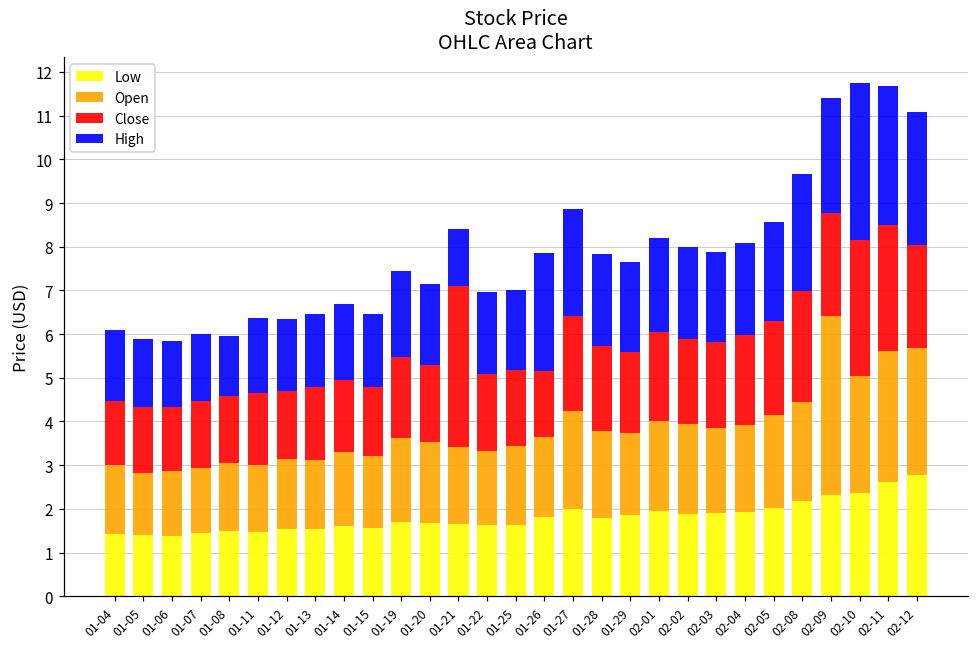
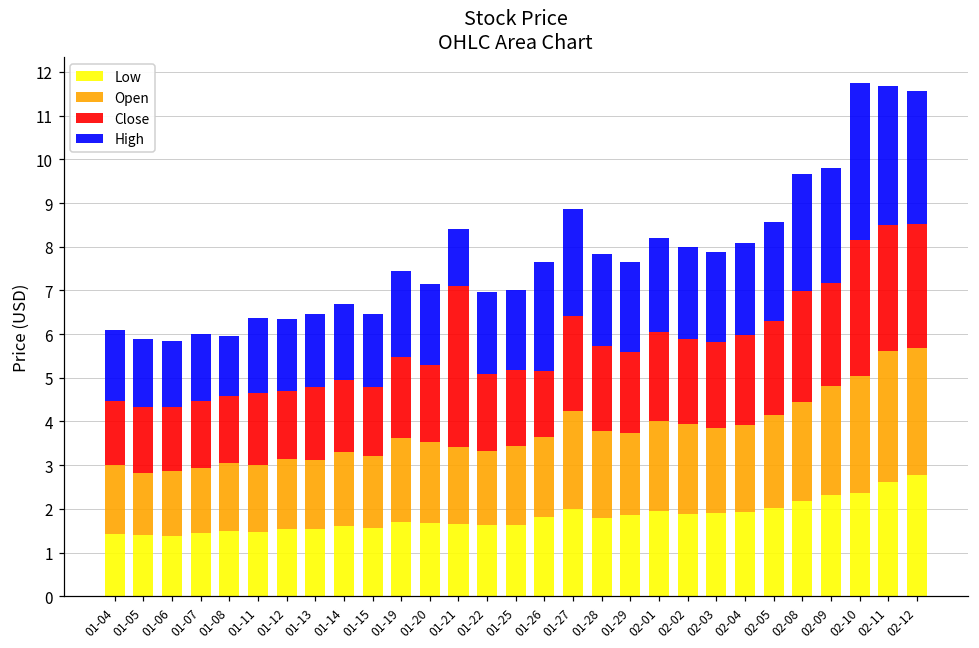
  {
    "Low": {
      "01-04": 1.4,
      "01-05": 1.4,
      "01-06": 1.4,
      "01-07": 1.4,
      "01-08": 1.5,
      "01-11": 1.5,
      "01-12": 1.5,
      "01-13": 1.5,
      "01-14": 1.6,
      "01-15": 1.6,
      "01-19": 1.7,
      "01-20": 1.7,
      "01-21": 1.7,
      "01-22": 1.6,
      "01-25": 1.6,
      "01-26": 1.8,
      "01-27": 2.0,
      "01-28": 1.8,
      "01-29": 1.9,
      "02-01": 2.0,
      "02-02": 1.9,
      "02-03": 1.9,
      "02-04": 1.9,
      "02-05": 2.0,
      "02-08": 2.2,
      "02-09": 2.3,
      "02-10": 2.4,
      "02-11": 2.6,
      "02-12": 2.8
    },
    "Open": {
      "01-04": 1.6,
      "01-05": 1.4,
      "01-06": 1.5,
      "01-07": 1.5,
      "01-08": 1.5,
      "01-11": 1.5,
      "01-12": 1.6,
      "01-13": 1.6,
      "01-14": 1.7,
      "01-15": 1.7,
      "01-19": 1.9,
      "01-20": 1.9,
      "01-21": 1.8,
      "01-22": 1.7,
      "01-25": 1.8,
      "01-26": 1.8,
      "01-27": 2.2,
      "01-28": 2.0,
      "01-29": 1.9,
      "02-01": 2.0,
      "02-02": 2.1,
      "02-03": 1.9,
      "02-04": 2.0,
      "02-05": 2.1,
      "02-08": 2.3,
-     "02-09": 4.1,
+     "02-09": 2.5,
      "02-10": 2.7,
      "02-11": 3.0,
      "02-12": 2.9
    },
    "Close": {
      "01-04": 1.5,
      "01-05": 1.5,
      "01-06": 1.5,
      "01-07": 1.5,
      "01-08": 1.5,
      "01-11": 1.7,
      "01-12": 1.5,
      "01-13": 1.7,
      "01-14": 1.7,
      "01-15": 1.6,
      "01-19": 1.8,
      "01-20": 1.8,
      "01-21": 3.7,
      "01-22": 1.8,
      "01-25": 1.7,
      "01-26": 1.5,
      "01-27": 2.2,
      "01-28": 1.9,
      "01-29": 1.9,
      "02-01": 2.0,
      "02-02": 1.9,
      "02-03": 2.0,
      "02-04": 2.1,
      "02-05": 2.2,
      "02-08": 2.5,
      "02-09": 2.4,
      "02-10": 3.1,
      "02-11": 2.9,
-     "02-12": 2.4
+     "02-12": 2.8
    },
    "High": {
      "01-04": 1.6,
      "01-05": 1.6,
      "01-06": 1.5,
      "01-07": 1.5,
      "01-08": 1.4,
      "01-11": 1.7,
      "01-12": 1.6,
      "01-13": 1.7,
      "01-14": 1.7,
      "01-15": 1.7,
      "01-19": 2.0,
      "01-20": 1.9,
      "01-21": 1.3,
      "01-22": 1.9,
      "01-25": 1.9,
-     "01-26": 2.7,
+     "01-26": 2.5,
      "01-27": 2.5,
      "01-28": 2.1,
      "01-29": 2.1,
      "02-01": 2.1,
      "02-02": 2.1,
      "02-03": 2.0,
      "02-04": 2.1,
      "02-05": 2.3,
      "02-08": 2.7,
      "02-09": 2.6,
      "02-10": 3.6,
      "02-11": 3.2,
      "02-12": 3.0
    }
  }
